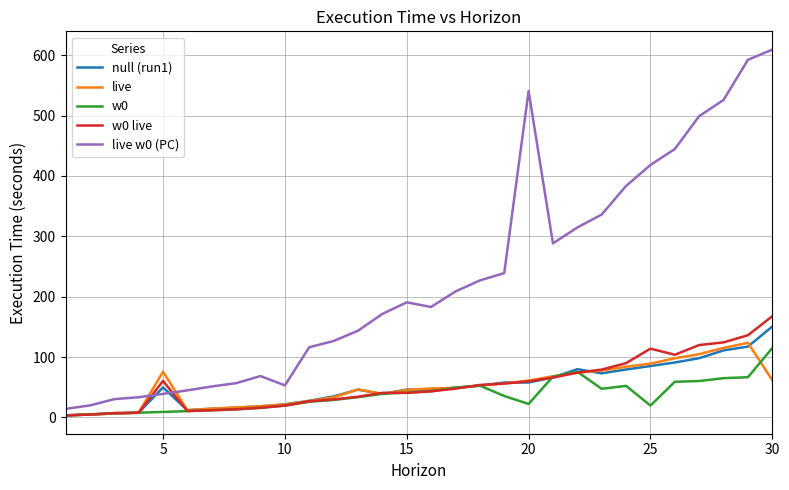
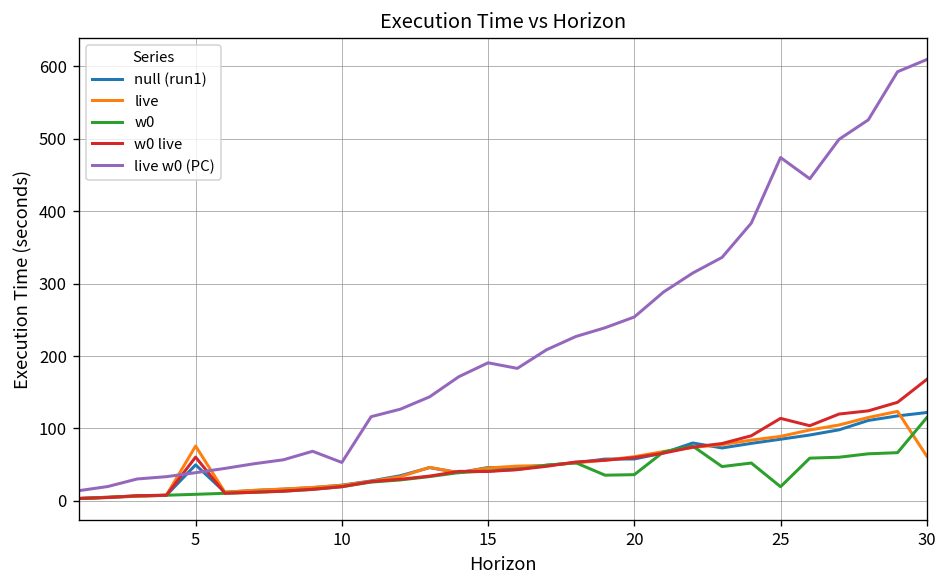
  {
    "null (run1)": {
      "5": 50,
-     "30": 150
+     "30": 120
    },
    "live": {
      "5": 80,
      "30": 60
    },
    "w0": {
      "5": 10,
-     "20": 20,
+     "20": 40,
      "25": 20,
      "30": 110
    },
    "w0 live": {
      "5": 60,
      "25": 110,
      "30": 170
    },
    "live w0 (PC)": {
      "5": 40,
      "10": 50,
      "15": 190,
-     "20": 540,
-     "25": 420,
+     "20": 250,
+     "25": 470,
      "30": 610
    }
  }
